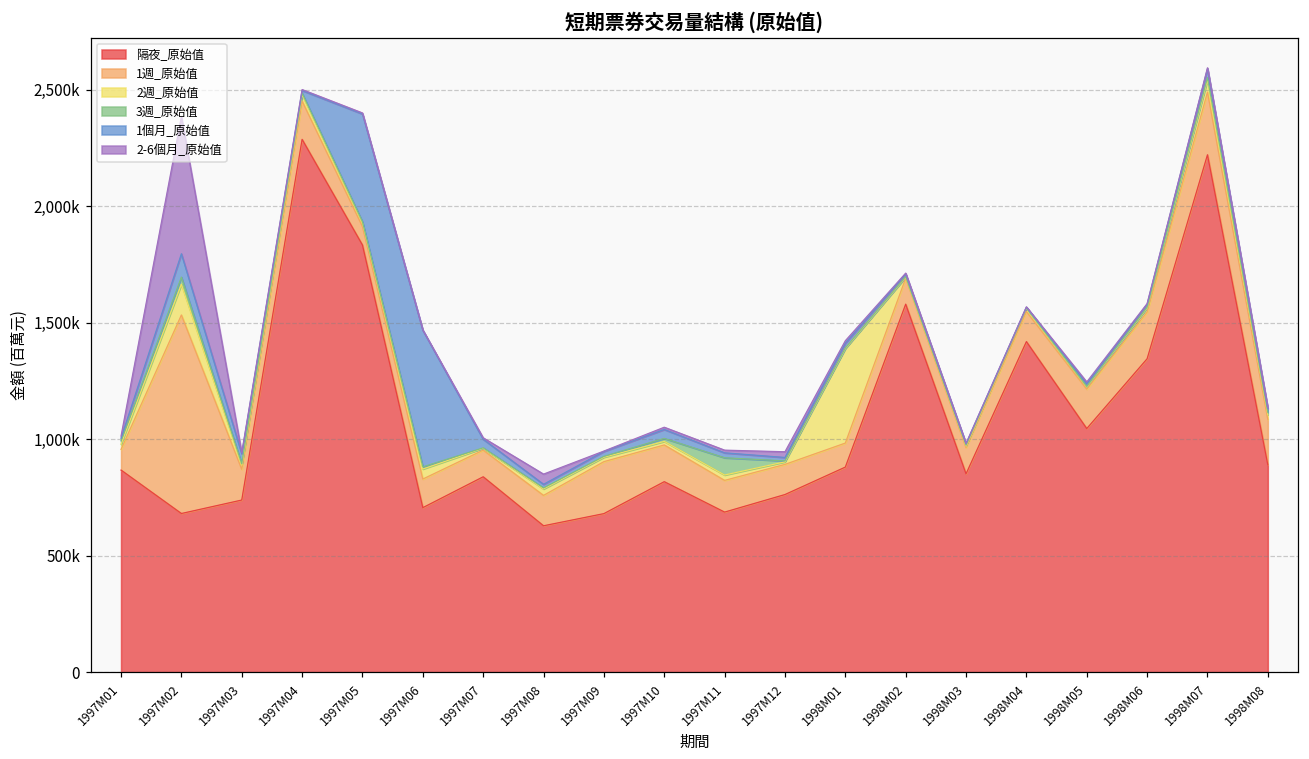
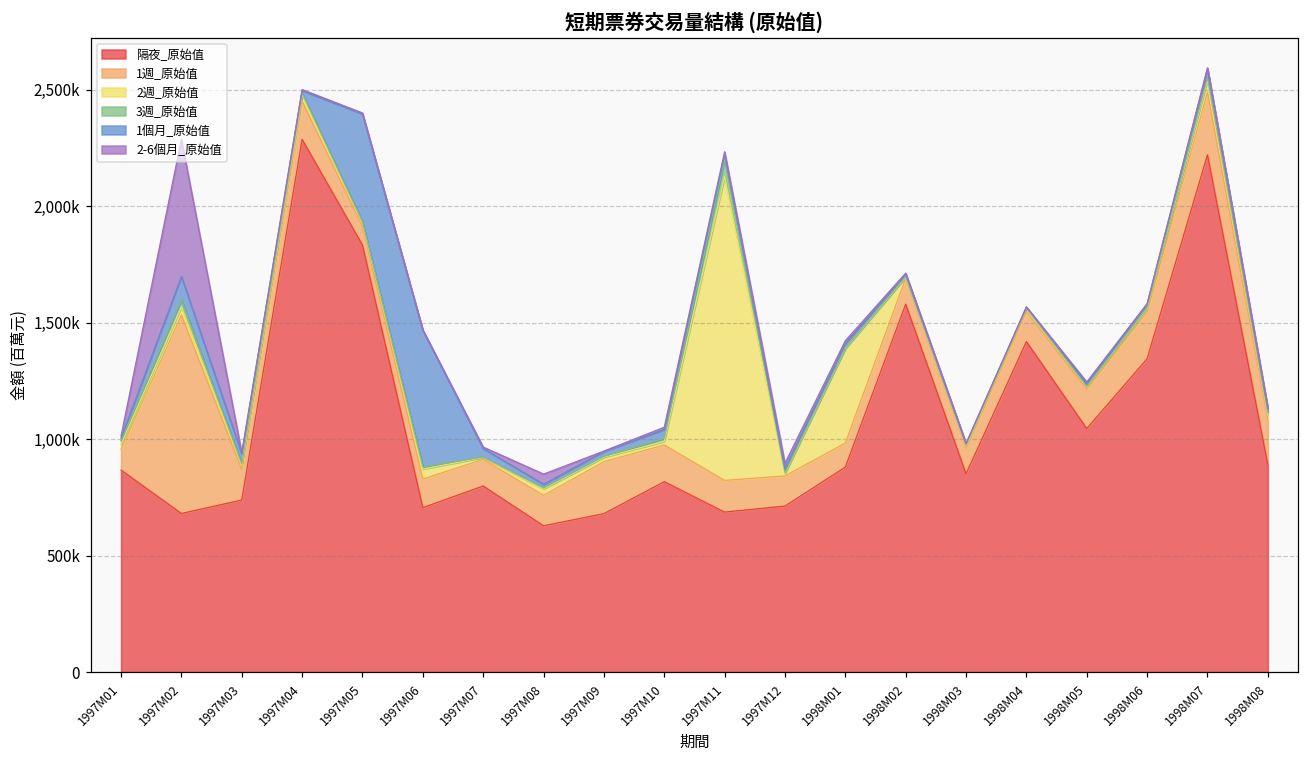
  {
    "隔夜_原始值": {
      "1997M01": "870,000",
      "1997M02": "680,000",
      "1997M03": "740,000",
      "1997M04": "2,290,000",
      "1997M05": "1,830,000",
      "1997M06": "710,000",
-     "1997M07": "840,000",
+     "1997M07": "800,000",
      "1997M08": "630,000",
      "1997M09": "680,000",
      "1997M10": "820,000",
      "1997M11": "690,000",
-     "1997M12": "760,000",
+     "1997M12": "710,000",
      "1998M01": "880,000",
      "1998M02": "1,580,000",
      "1998M03": "850,000",
      "1998M04": "1,420,000",
      "1998M05": "1,050,000",
      "1998M06": "1,350,000",
      "1998M07": "2,220,000",
      "1998M08": "890,000"
    },
    "1週_原始值": {
      "1997M01": "90,000",
      "1997M02": "850,000",
      "1997M03": "130,000",
      "1997M04": "160,000",
      "1997M05": "80,000",
      "1997M06": "120,000",
      "1997M08": "130,000",
      "1997M09": "220,000",
      "1997M10": "160,000",
      "1997M11": "140,000",
      "1998M01": "100,000",
      "1998M04": "130,000",
      "1998M06": "200,000",
      "1998M07": "270,000",
      "1998M08": "190,000"
    },
    "2週_原始值": {
      "1997M01": "20,000",
-     "1997M02": "130,000",
+     "1997M02": "30,000",
      "1997M10": "20,000",
-     "1997M11": "20,000"
+     "1997M11": "1,300,000"
    },
    "3週_原始值": {
      "1997M02": "30,000",
      "1997M10": "10,000",
      "1997M11": "70,000"
    },
    "1個月_原始值": {
      "1997M02": "100,000",
      "1997M08": "20,000",
      "1997M12": "10,000"
    },
    "2-6個月_原始值": {
      "1997M08": "40,000",
      "1997M12": "20,000"
    }
  }
